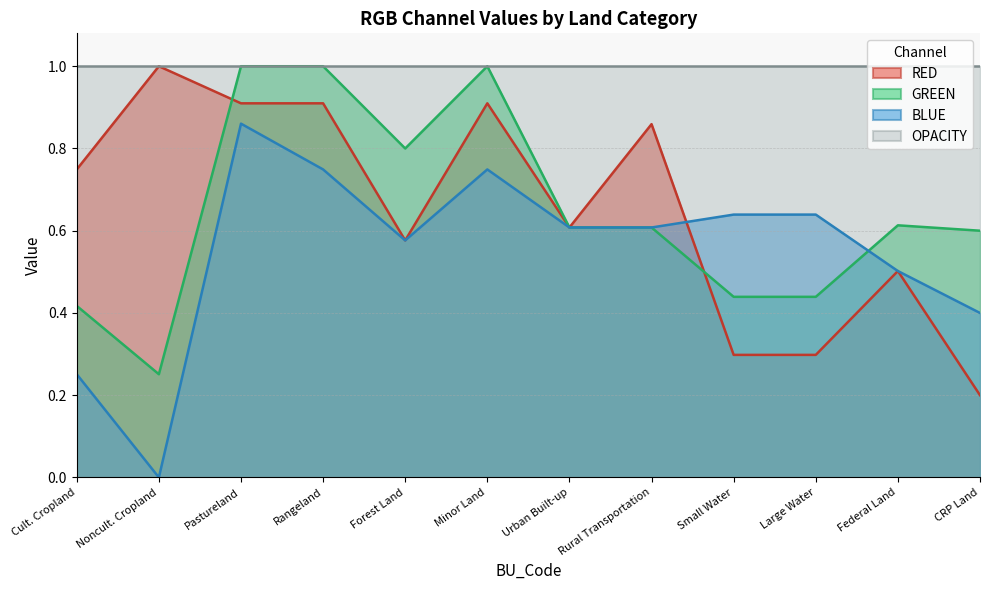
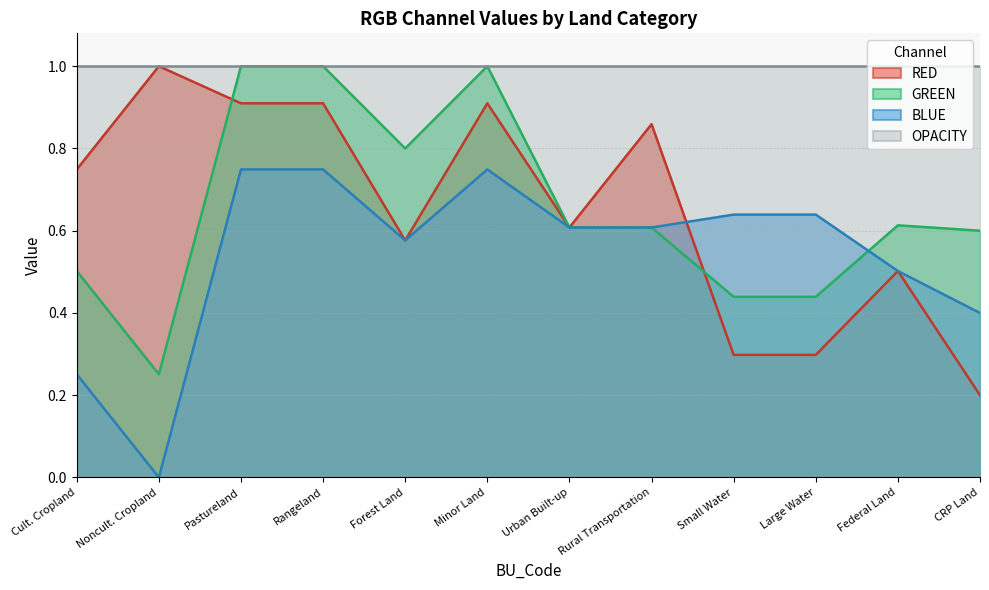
  {
    "RED": {
      "Cult. Cropland": 0.75,
      "Pastureland": 0.91,
      "Rangeland": 0.91,
      "Minor Land": 0.91,
      "Rural Transportation": 0.86,
      "Small Water": 0.30,
      "Large Water": 0.30,
      "CRP Land": 0.20
    },
    "GREEN": {
-     "Cult. Cropland": 0.42,
+     "Cult. Cropland": 0.50,
      "Noncult. Cropland": 0.25,
      "Forest Land": 0.80,
      "Small Water": 0.44,
      "Large Water": 0.44,
      "Federal Land": 0.61,
      "CRP Land": 0.60
    },
    "BLUE": {
      "Cult. Cropland": 0.25,
      "Noncult. Cropland": 0.00,
-     "Pastureland": 0.86,
+     "Pastureland": 0.75,
      "Rangeland": 0.75,
      "Minor Land": 0.75,
      "Small Water": 0.64,
      "Large Water": 0.64,
      "CRP Land": 0.40
    },
    "OPACITY": {
      "Cult. Cropland": 1.00,
      "Forest Land": 1.00,
      "Urban Built-up": 1.00,
      "Rural Transportation": 1.00,
      "Small Water": 1.00,
      "Large Water": 1.00,
      "CRP Land": 1.00
    }
  }
